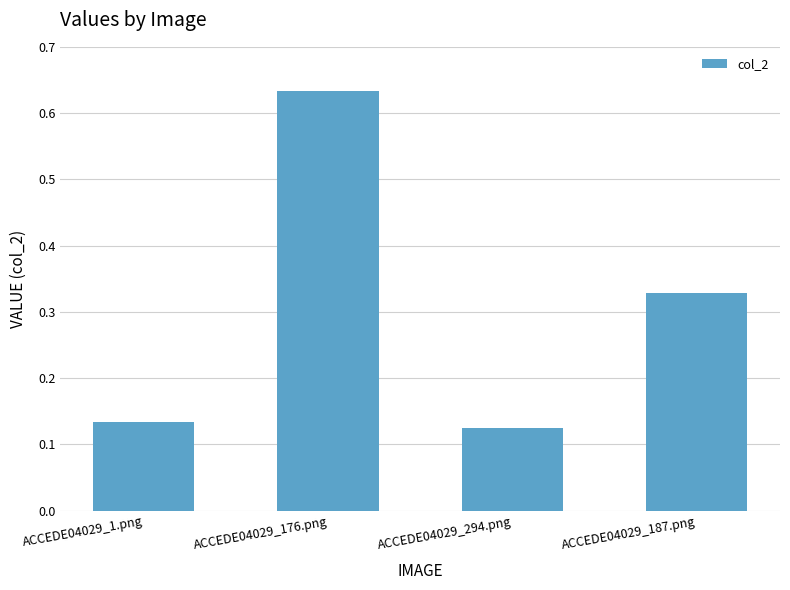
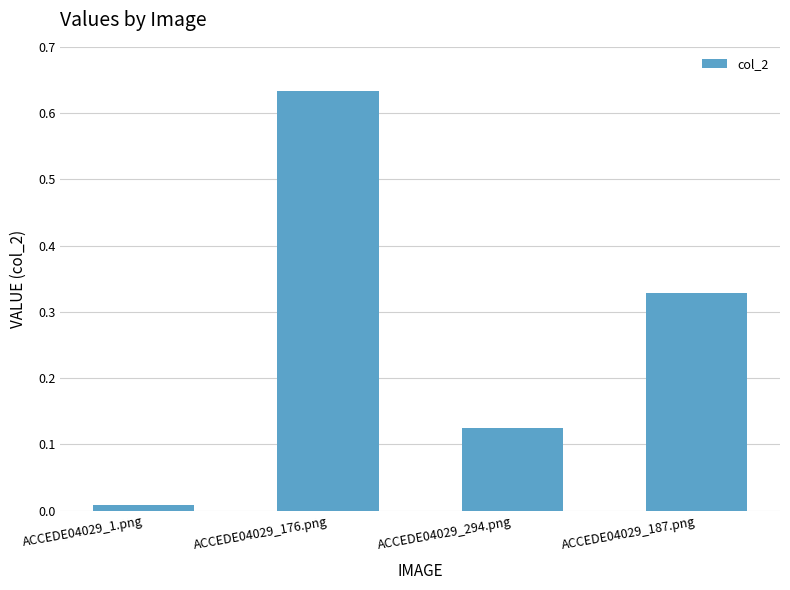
  {
-   "ACCEDE04029_1.png": 0.13,
+   "ACCEDE04029_1.png": 0.01,
    "ACCEDE04029_176.png": 0.63,
    "ACCEDE04029_294.png": 0.13,
    "ACCEDE04029_187.png": 0.33
  }
